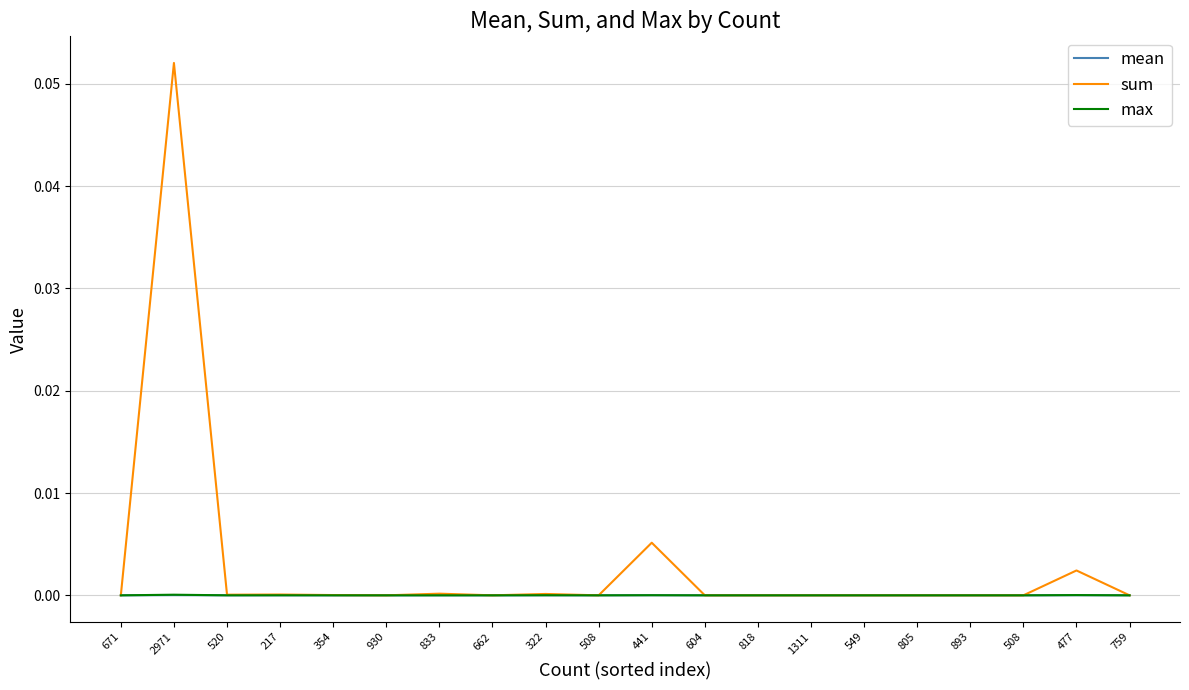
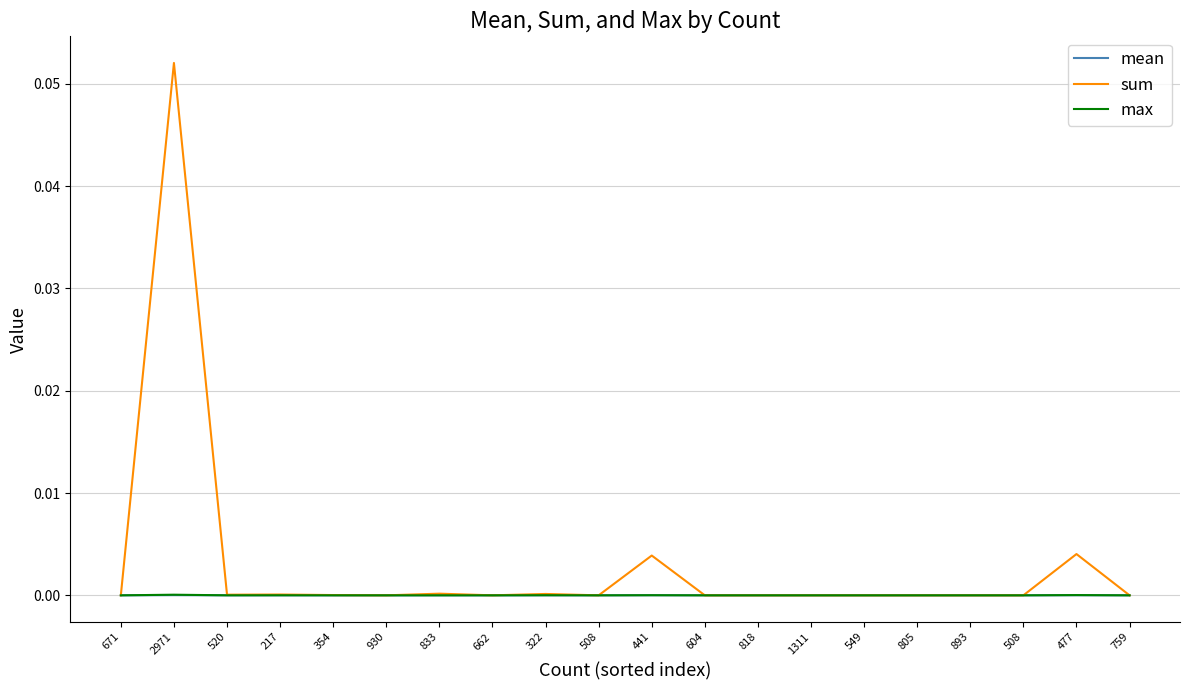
  {
    "max": {
      "441": 0.0000,
      "477": 0.0000
    },
    "sum": {
      "2971": 0.0520,
-     "441": 0.0051,
-     "477": 0.0024
+     "441": 0.0039,
+     "477": 0.0040
    }
  }
